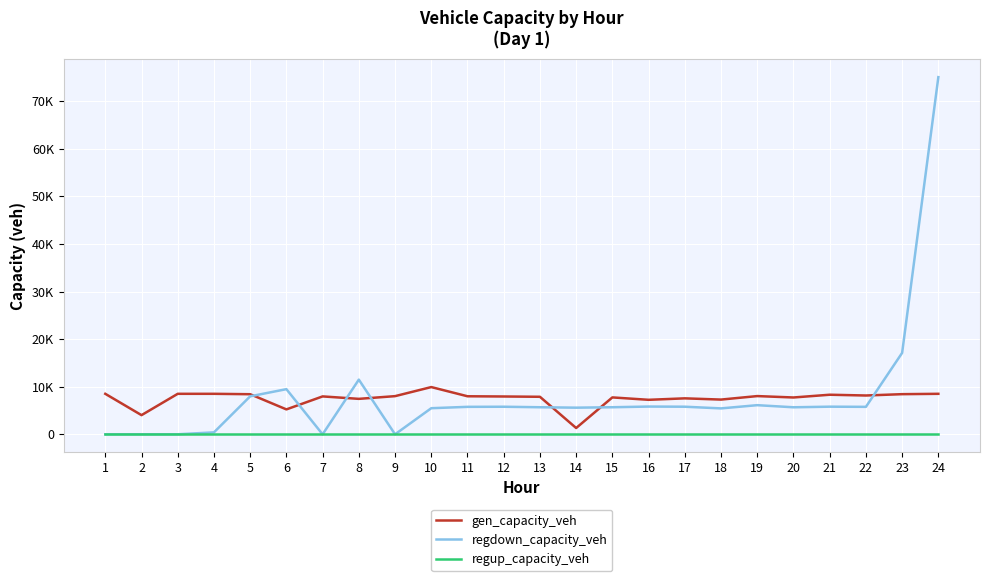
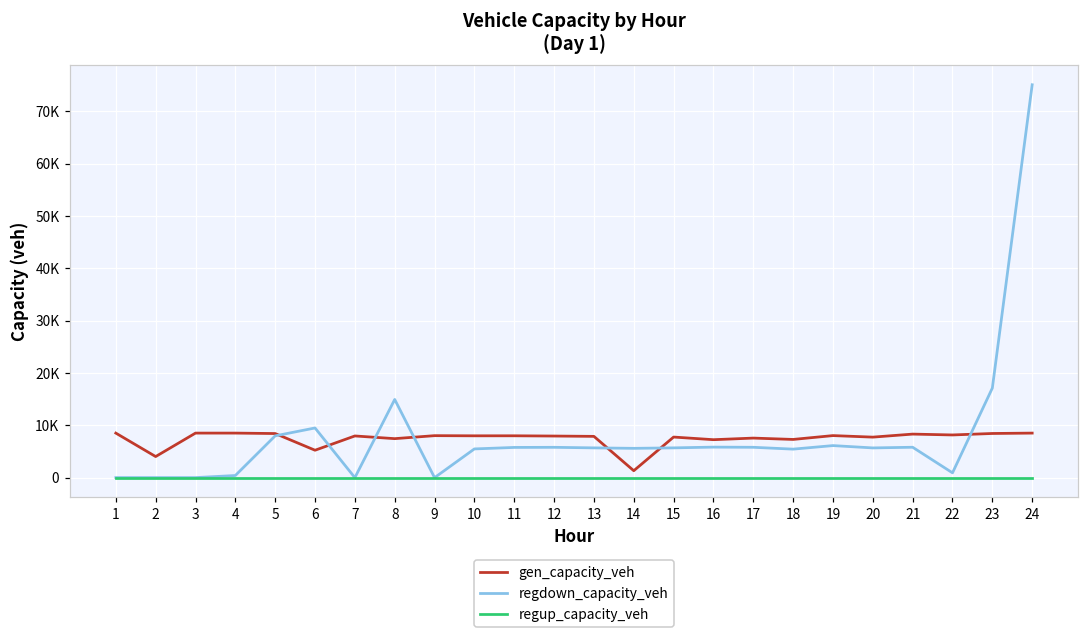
  {
    "gen_capacity_veh": {
      "1": 9000,
      "2": 4000,
      "3": 9000,
      "4": 9000,
      "6": 5000,
      "7": 8000,
      "8": 7000,
      "9": 8000,
-     "10": 10000,
+     "10": 8000,
      "11": 8000,
      "12": 8000,
      "13": 8000,
      "14": 1000,
      "15": 8000,
      "16": 7000,
      "17": 8000,
      "18": 7000,
      "19": 8000,
      "20": 8000,
      "21": 8000,
      "22": 8000,
      "23": 8000,
      "24": 9000
    },
    "regdown_capacity_veh": {
      "6": 9000,
-     "8": 11000,
+     "8": 15000,
      "10": 5000,
      "11": 6000,
      "12": 6000,
      "13": 6000,
      "14": 6000,
      "15": 6000,
      "16": 6000,
      "17": 6000,
      "18": 5000,
      "19": 6000,
      "20": 6000,
      "21": 6000,
-     "22": 6000,
+     "22": 1000,
      "23": 17000,
      "24": 75000
    },
    "regup_capacity_veh": {
      "5": 0,
      "6": 0,
      "8": 0,
      "10": 0,
      "11": 0,
      "12": 0,
      "13": 0,
      "14": 0,
      "15": 0,
      "16": 0,
      "17": 0,
      "18": 0,
      "19": 0,
      "20": 0,
      "21": 0,
      "22": 0,
      "23": 0,
      "24": 0
    }
  }
